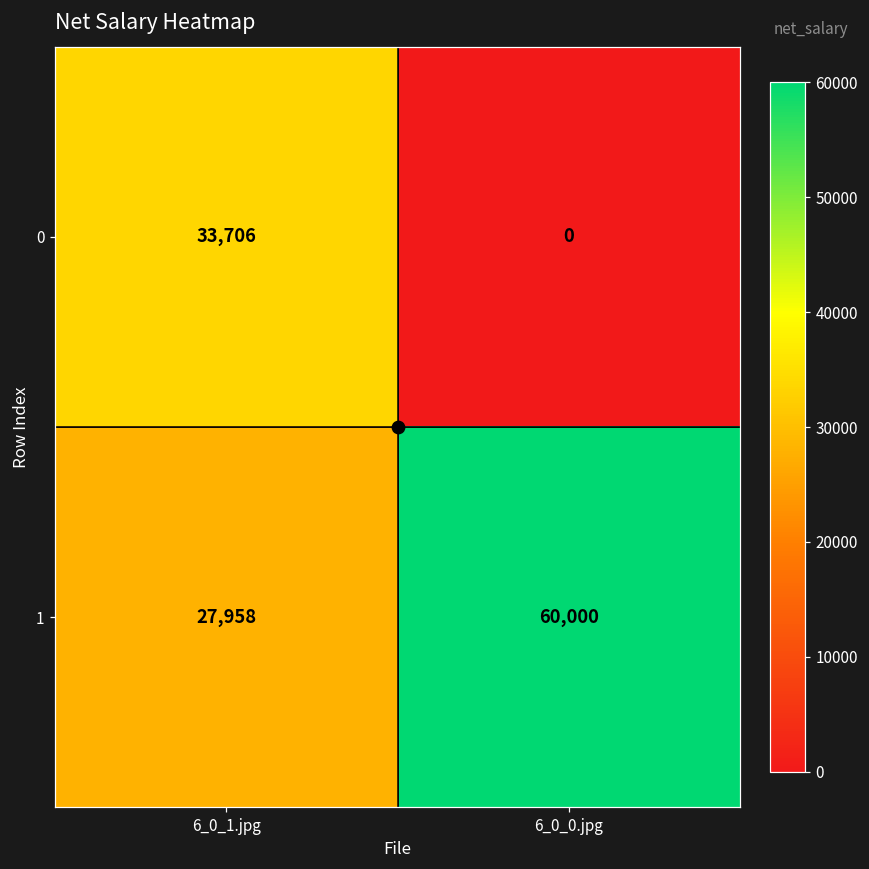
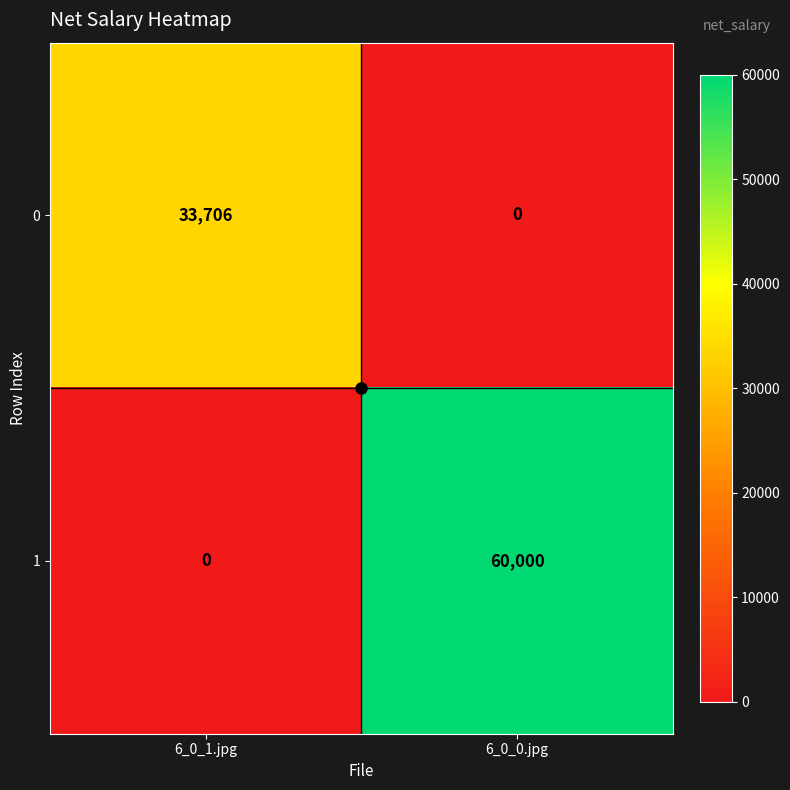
  {
    "0": {
      "6_0_1.jpg": "33,706",
      "6_0_0.jpg": "0"
    },
    "1": {
-     "6_0_1.jpg": "27,958",
+     "6_0_1.jpg": "0",
      "6_0_0.jpg": "60,000"
    }
  }
